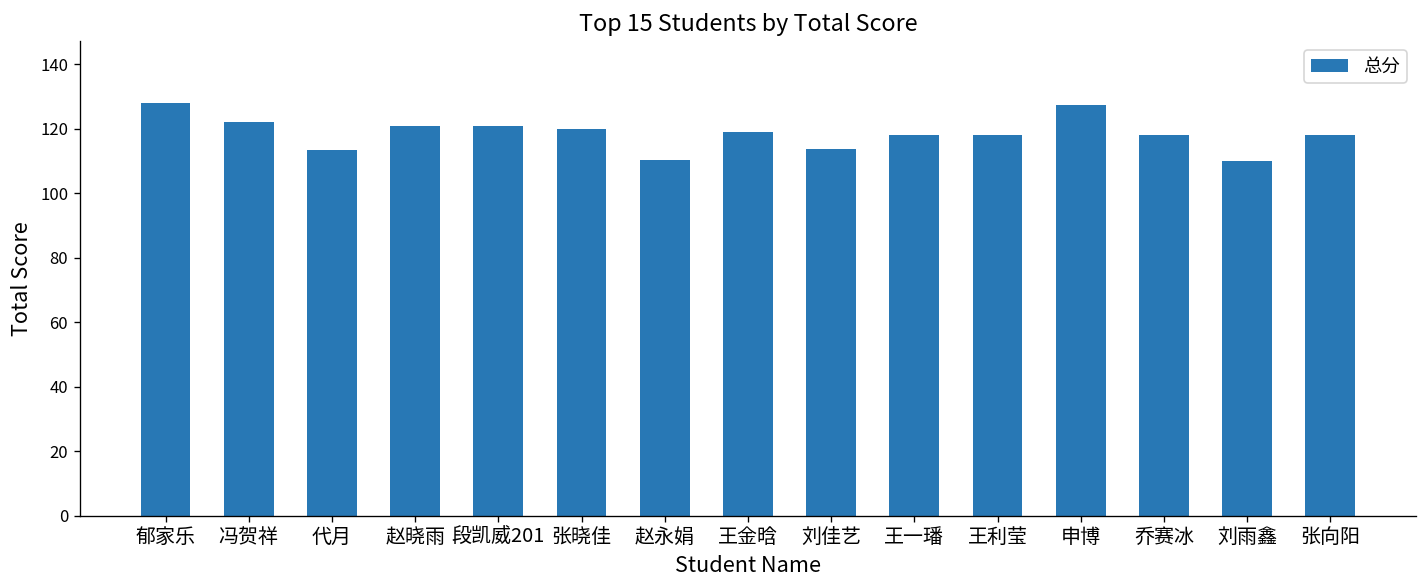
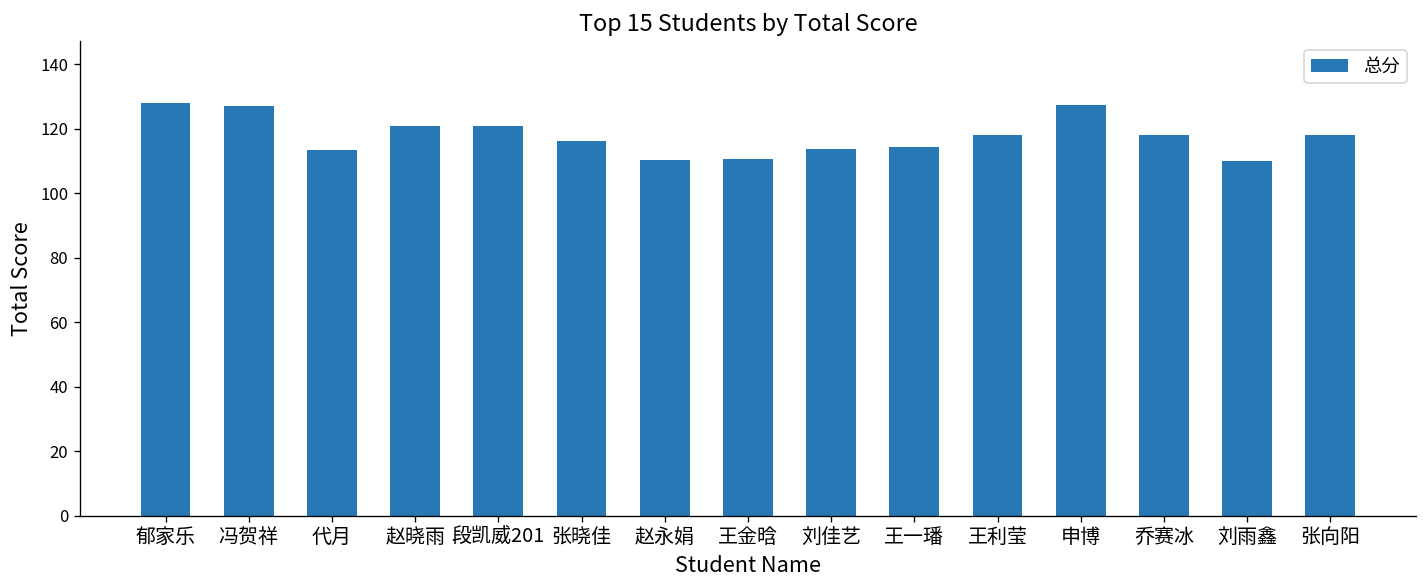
  {
    "郁家乐": 128,
-   "冯贺祥": 122,
+   "冯贺祥": 127,
    "代月": 113,
    "赵晓雨": 121,
    "段凯威201": 121,
-   "张晓佳": 120,
+   "张晓佳": 116,
    "赵永娟": 110,
-   "王金晗": 119,
+   "王金晗": 111,
    "刘佳艺": 114,
-   "王一璠": 118,
+   "王一璠": 114,
    "王利莹": 118,
    "申博": 127,
    "乔赛冰": 118,
    "刘雨鑫": 110,
    "张向阳": 118
  }
